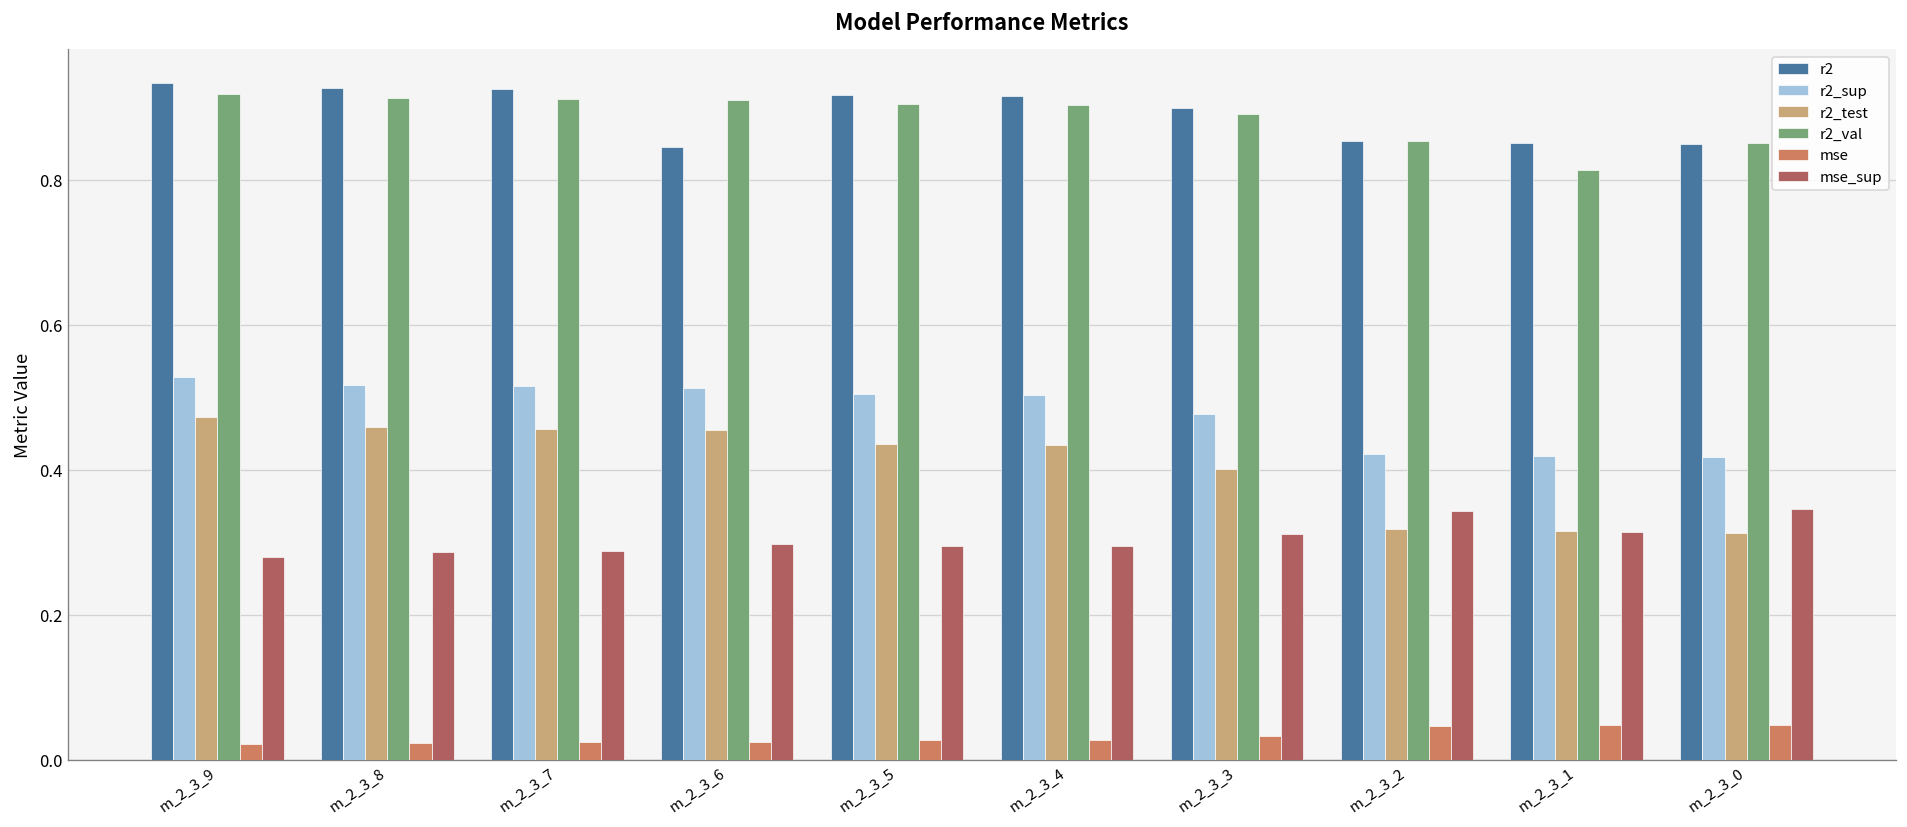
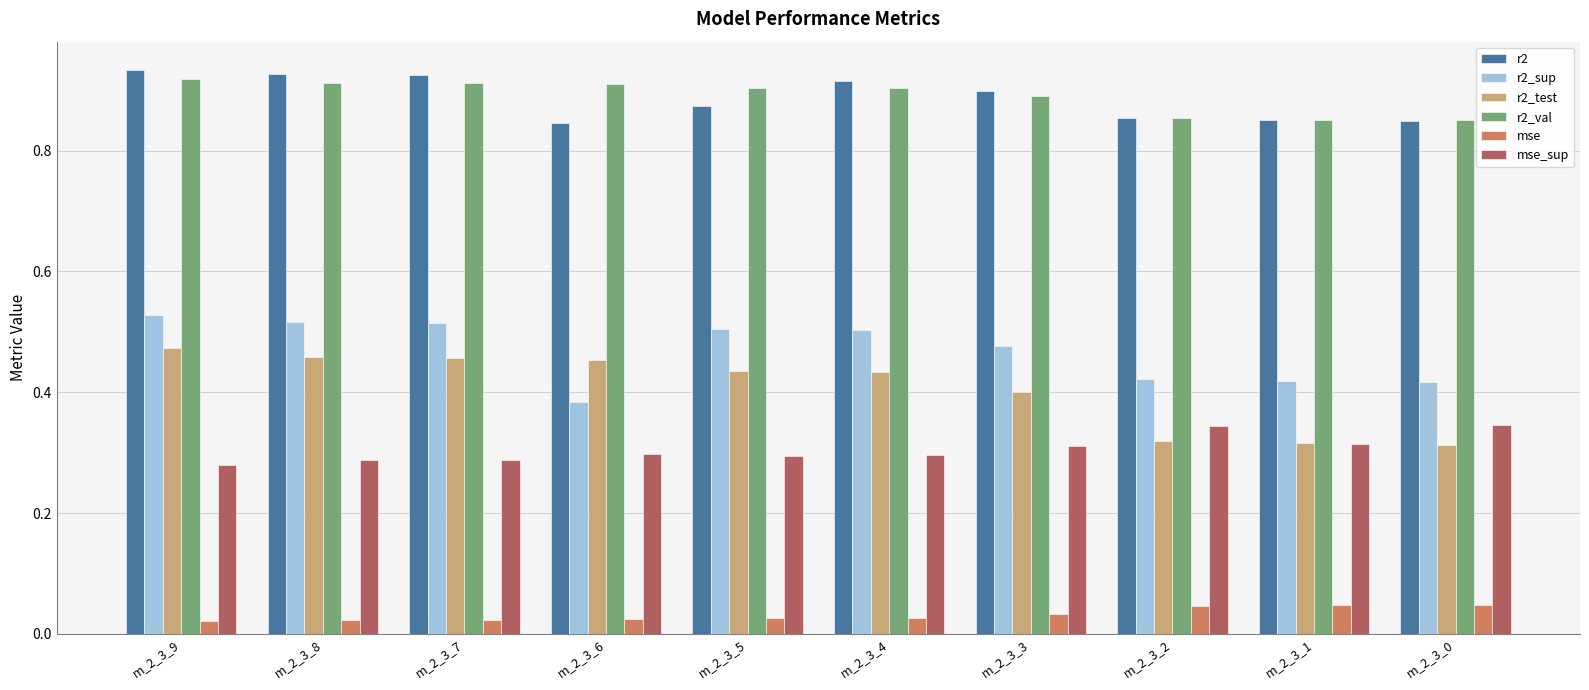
  {
    "r2": {
      "m_2_3_9": 0.93,
      "m_2_3_8": 0.93,
      "m_2_3_7": 0.93,
      "m_2_3_6": 0.85,
-     "m_2_3_5": 0.92,
+     "m_2_3_5": 0.87,
      "m_2_3_4": 0.92,
      "m_2_3_3": 0.90,
      "m_2_3_2": 0.85,
      "m_2_3_1": 0.85,
      "m_2_3_0": 0.85
    },
    "r2_sup": {
      "m_2_3_9": 0.53,
      "m_2_3_8": 0.52,
      "m_2_3_7": 0.52,
-     "m_2_3_6": 0.51,
+     "m_2_3_6": 0.38,
      "m_2_3_5": 0.50,
      "m_2_3_4": 0.50,
      "m_2_3_3": 0.48,
      "m_2_3_2": 0.42,
      "m_2_3_1": 0.42,
      "m_2_3_0": 0.42
    },
    "r2_val": {
      "m_2_3_9": 0.92,
      "m_2_3_8": 0.91,
      "m_2_3_7": 0.91,
      "m_2_3_6": 0.91,
      "m_2_3_5": 0.90,
      "m_2_3_4": 0.90,
      "m_2_3_3": 0.89,
      "m_2_3_2": 0.85,
-     "m_2_3_1": 0.81,
+     "m_2_3_1": 0.85,
      "m_2_3_0": 0.85
    }
  }
